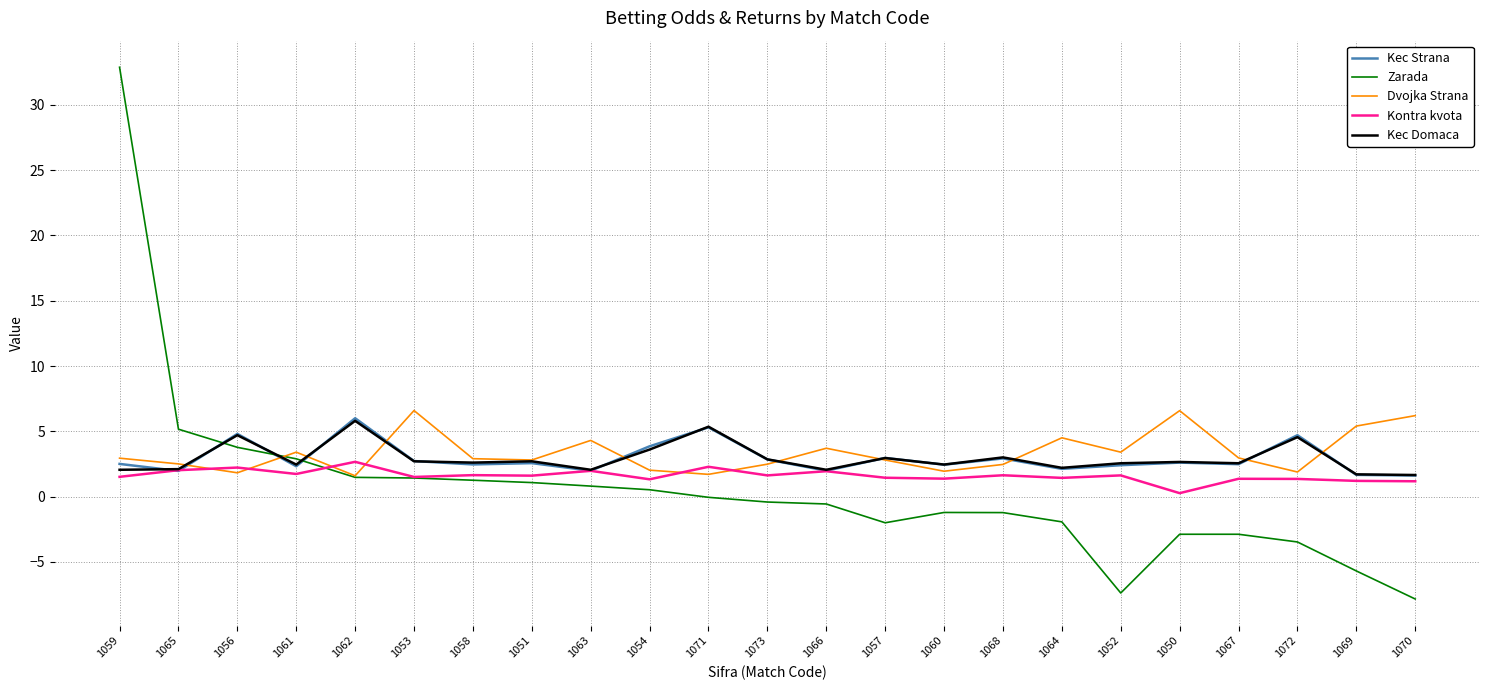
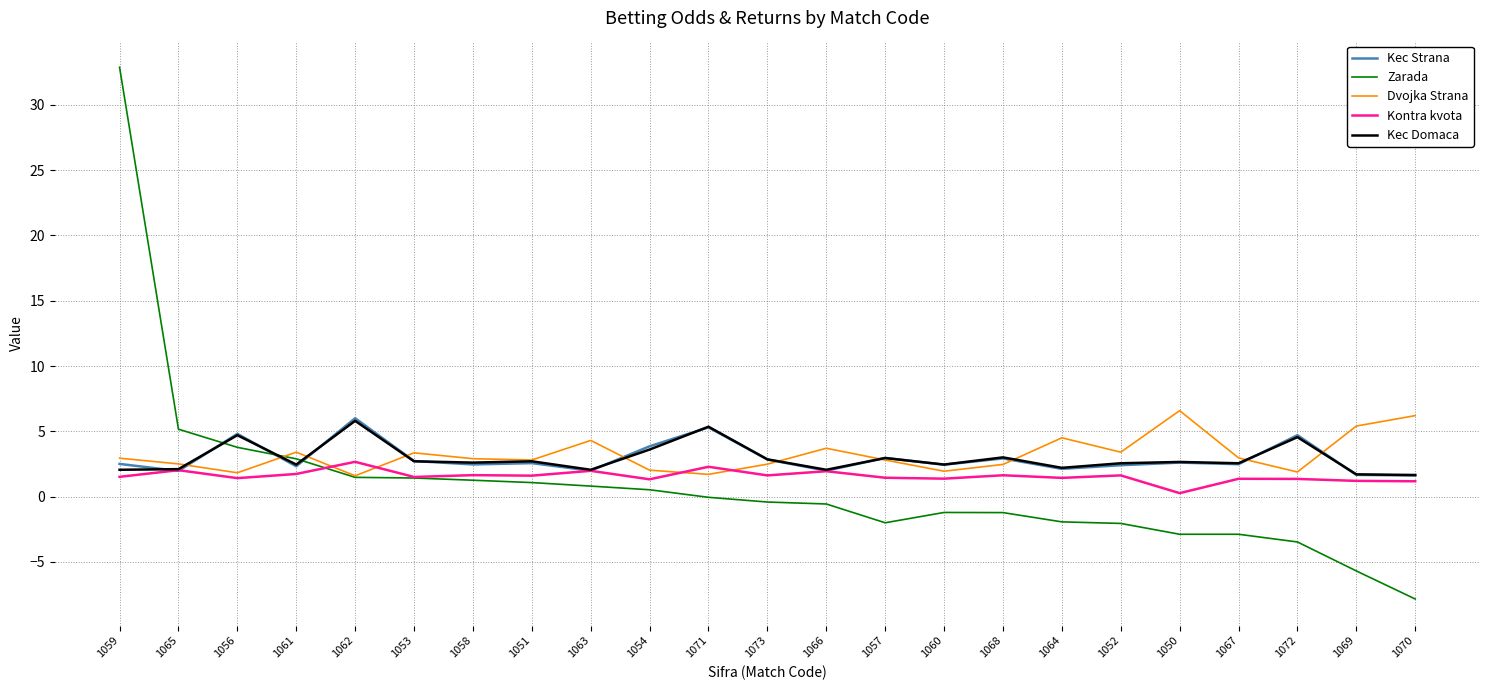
  {
    "Kec Strana": {
      "1059": 2.5,
      "1062": 6.0,
      "1054": 3.9
    },
    "Zarada": {
      "1059": 32.9,
      "1065": 5.2,
      "1056": 3.8,
      "1061": 2.9,
      "1058": 1.3,
      "1051": 1.1,
      "1063": 0.8,
      "1054": 0.5,
      "1071": -0.1,
      "1073": -0.4,
      "1066": -0.6,
      "1057": -2.0,
      "1060": -1.2,
      "1068": -1.2,
      "1064": -1.9,
-     "1052": -7.4,
+     "1052": -2.1,
      "1050": -2.9,
      "1067": -2.9,
      "1072": -3.5,
      "1069": -5.7,
      "1070": -7.9
    },
    "Dvojka Strana": {
      "1059": 2.9,
      "1065": 2.5,
      "1056": 1.8,
      "1061": 3.4,
-     "1053": 6.6,
+     "1053": 3.4,
      "1058": 2.9,
      "1063": 4.3,
      "1054": 2.0,
      "1071": 1.7,
      "1073": 2.5,
      "1066": 3.7,
      "1060": 1.9,
      "1068": 2.5,
      "1064": 4.5,
      "1052": 3.4,
      "1050": 6.6,
      "1067": 3.0,
      "1072": 1.9,
      "1069": 5.4,
      "1070": 6.2
    },
    "Kontra kvota": {
      "1059": 1.5,
-     "1056": 2.2,
+     "1056": 1.4,
      "1061": 1.7,
      "1062": 2.7,
      "1058": 1.6,
      "1051": 1.6,
      "1054": 1.3,
      "1071": 2.3,
      "1073": 1.6,
      "1057": 1.4,
      "1060": 1.4,
      "1068": 1.6,
      "1064": 1.4,
      "1052": 1.6,
      "1050": 0.3,
      "1067": 1.4,
      "1072": 1.4,
      "1069": 1.2,
      "1070": 1.2
    },
    "Kec Domaca": {
      "1059": 2.1,
      "1062": 5.8,
      "1054": 3.6
    }
  }
